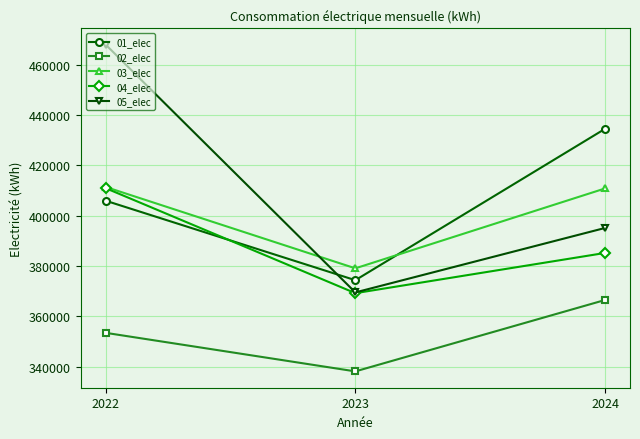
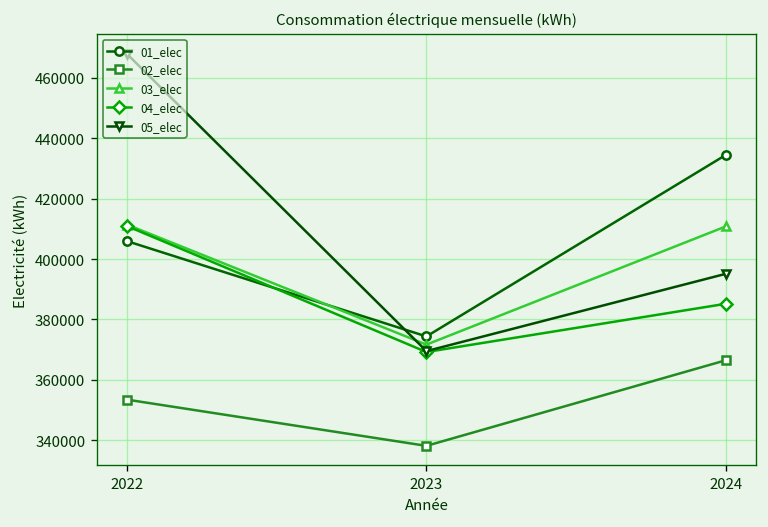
  {
    "03_elec": {
-     "2023": 379000,
+     "2023": 372000,
      "2024": 411000
    }
  }
